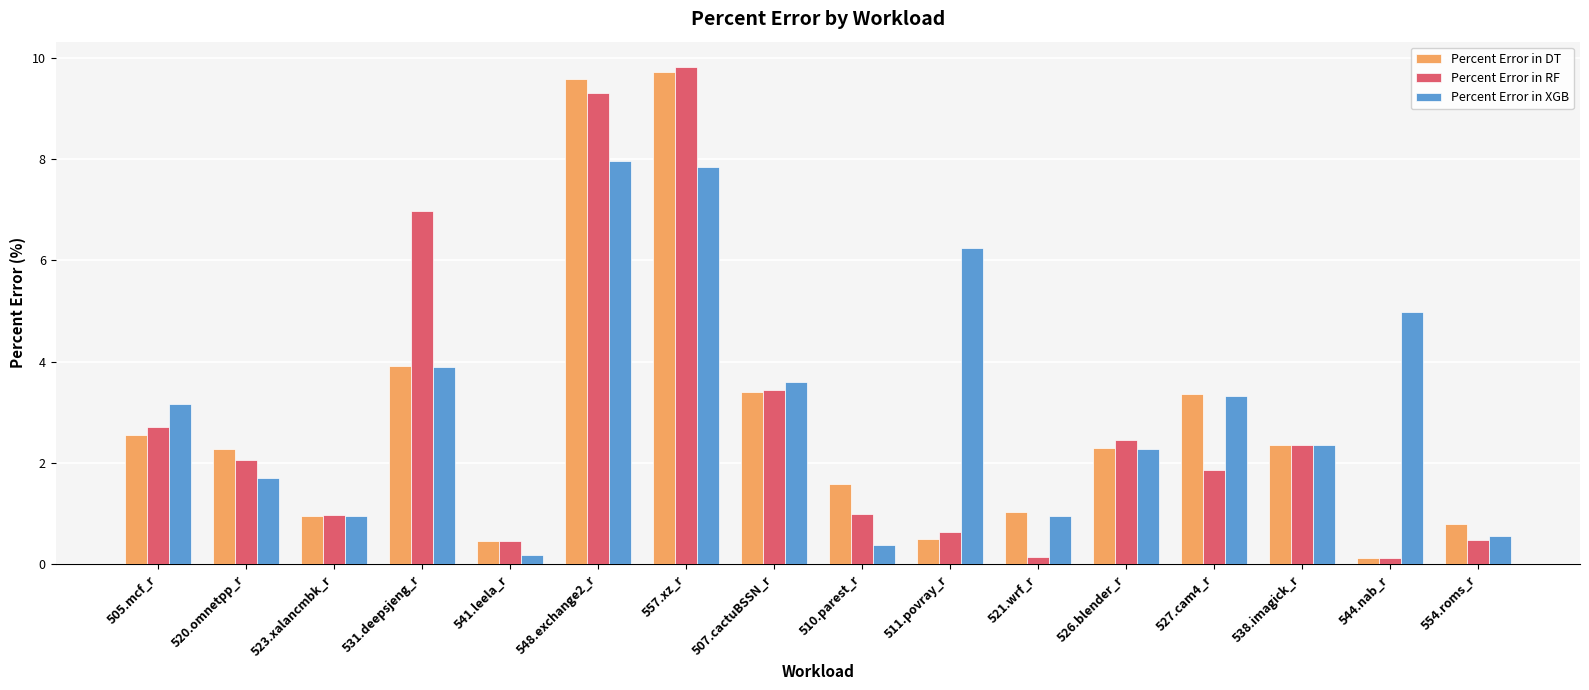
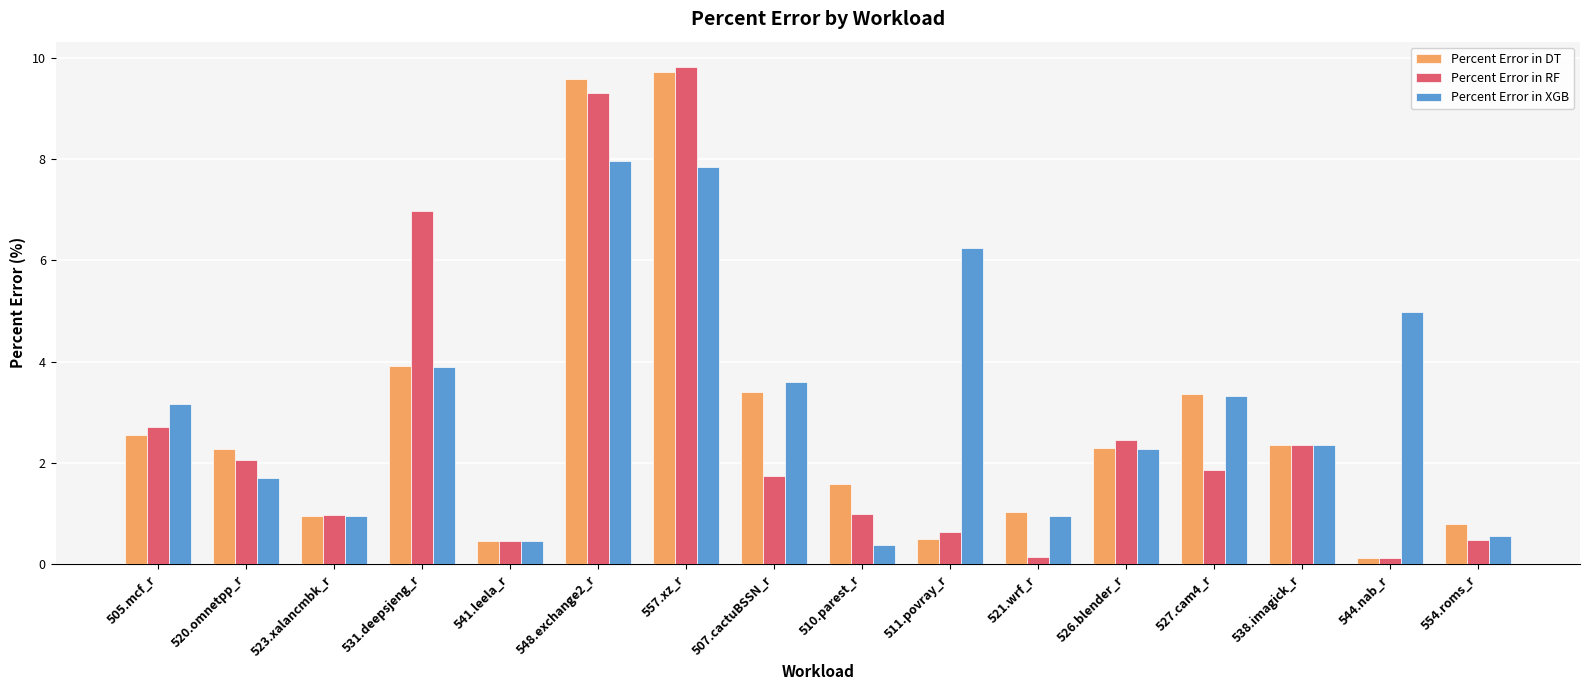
  {
    "Percent Error in DT": {
      "505.mcf_r": 2.6,
      "520.omnetpp_r": 2.3,
      "523.xalancmbk_r": 0.9,
      "531.deepsjeng_r": 3.9,
      "541.leela_r": 0.5,
      "548.exchange2_r": 9.6,
      "557.xz_r": 9.7,
      "507.cactuBSSN_r": 3.4,
      "510.parest_r": 1.6,
      "511.povray_r": 0.5,
      "521.wrf_r": 1.0,
      "526.blender_r": 2.3,
      "527.cam4_r": 3.4,
      "538.imagick_r": 2.4,
      "544.nab_r": 0.1,
      "554.roms_r": 0.8
    },
    "Percent Error in RF": {
      "505.mcf_r": 2.7,
      "520.omnetpp_r": 2.0,
      "523.xalancmbk_r": 1.0,
      "531.deepsjeng_r": 7.0,
      "541.leela_r": 0.5,
      "548.exchange2_r": 9.3,
      "557.xz_r": 9.8,
-     "507.cactuBSSN_r": 3.4,
+     "507.cactuBSSN_r": 1.8,
      "510.parest_r": 1.0,
      "511.povray_r": 0.6,
      "521.wrf_r": 0.1,
      "526.blender_r": 2.5,
      "527.cam4_r": 1.9,
      "538.imagick_r": 2.4,
      "544.nab_r": 0.1,
      "554.roms_r": 0.5
    },
    "Percent Error in XGB": {
      "505.mcf_r": 3.2,
      "520.omnetpp_r": 1.7,
      "523.xalancmbk_r": 0.9,
      "531.deepsjeng_r": 3.9,
-     "541.leela_r": 0.2,
+     "541.leela_r": 0.5,
      "548.exchange2_r": 8.0,
      "557.xz_r": 7.9,
      "507.cactuBSSN_r": 3.6,
      "510.parest_r": 0.4,
      "511.povray_r": 6.2,
      "521.wrf_r": 0.9,
      "526.blender_r": 2.3,
      "527.cam4_r": 3.3,
      "538.imagick_r": 2.4,
      "544.nab_r": 5.0,
      "554.roms_r": 0.6
    }
  }
